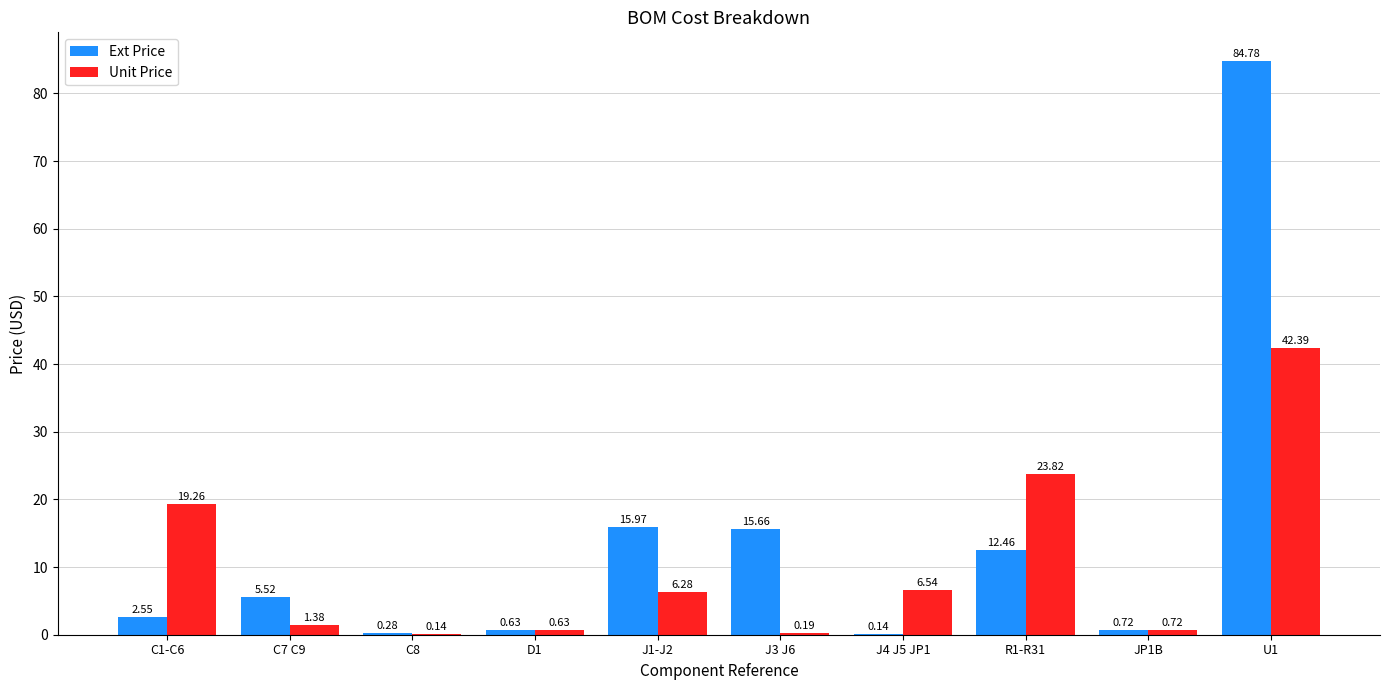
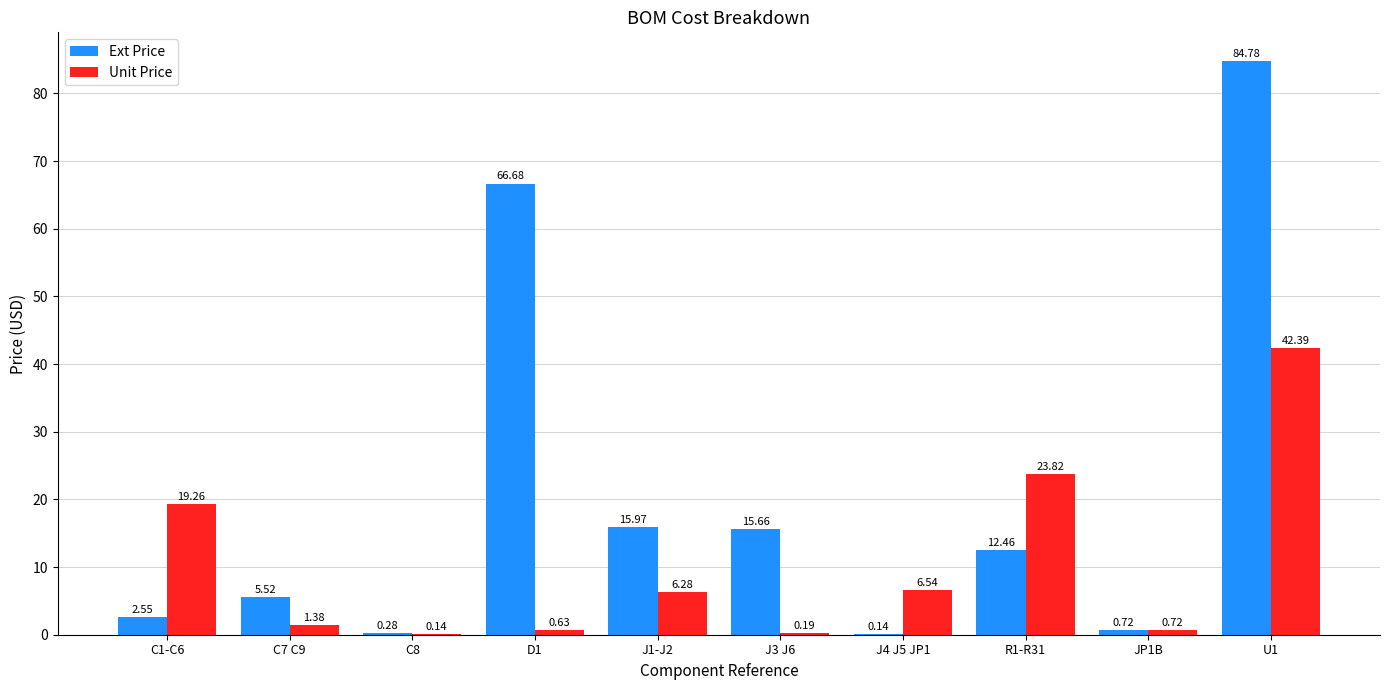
  {
    "Ext Price": {
      "C1-C6": 2.55,
      "C7 C9": 5.52,
      "C8": 0.28,
-     "D1": 0.63,
+     "D1": 66.68,
      "J1-J2": 15.97,
      "J3 J6": 15.66,
      "J4 J5 JP1": 0.14,
      "R1-R31": 12.46,
      "JP1B": 0.72,
      "U1": 84.78
    },
    "Unit Price": {
      "C1-C6": 19.26,
      "C7 C9": 1.38,
      "C8": 0.14,
      "D1": 0.63,
      "J1-J2": 6.28,
      "J3 J6": 0.19,
      "J4 J5 JP1": 6.54,
      "R1-R31": 23.82,
      "JP1B": 0.72,
      "U1": 42.39
    }
  }
